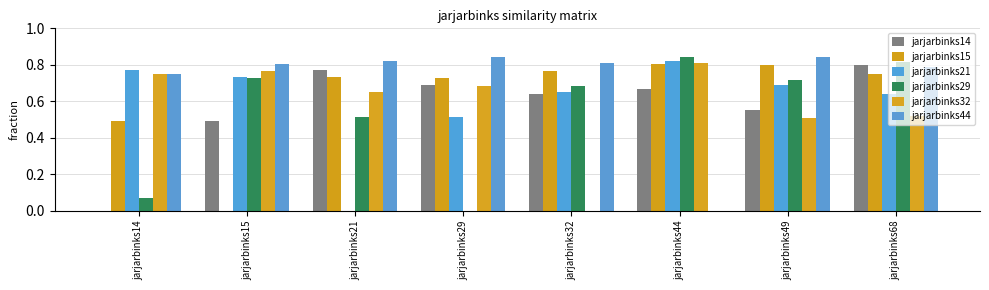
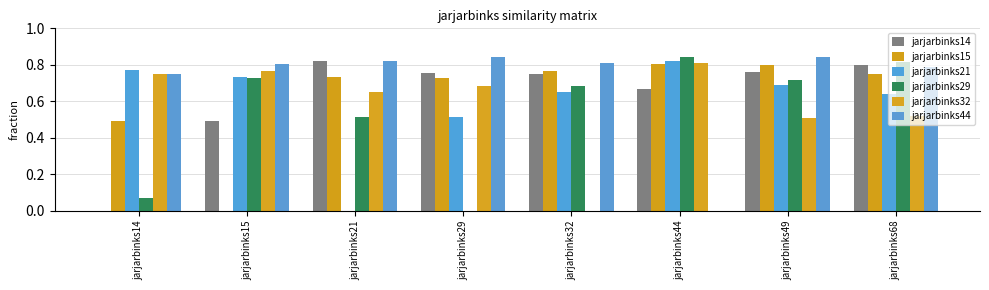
  {
    "jarjarbinks14": {
      "jarjarbinks14": 0.00,
      "jarjarbinks15": 0.49,
-     "jarjarbinks21": 0.77,
-     "jarjarbinks29": 0.69,
-     "jarjarbinks32": 0.64,
+     "jarjarbinks21": 0.82,
+     "jarjarbinks29": 0.75,
+     "jarjarbinks32": 0.75,
      "jarjarbinks44": 0.67,
-     "jarjarbinks49": 0.55,
+     "jarjarbinks49": 0.76,
      "jarjarbinks68": 0.80
    },
    "jarjarbinks29": {
      "jarjarbinks14": 0.07,
      "jarjarbinks15": 0.73,
      "jarjarbinks21": 0.51,
      "jarjarbinks29": 0.00,
      "jarjarbinks32": 0.68,
      "jarjarbinks44": 0.84,
      "jarjarbinks49": 0.72
    }
  }
